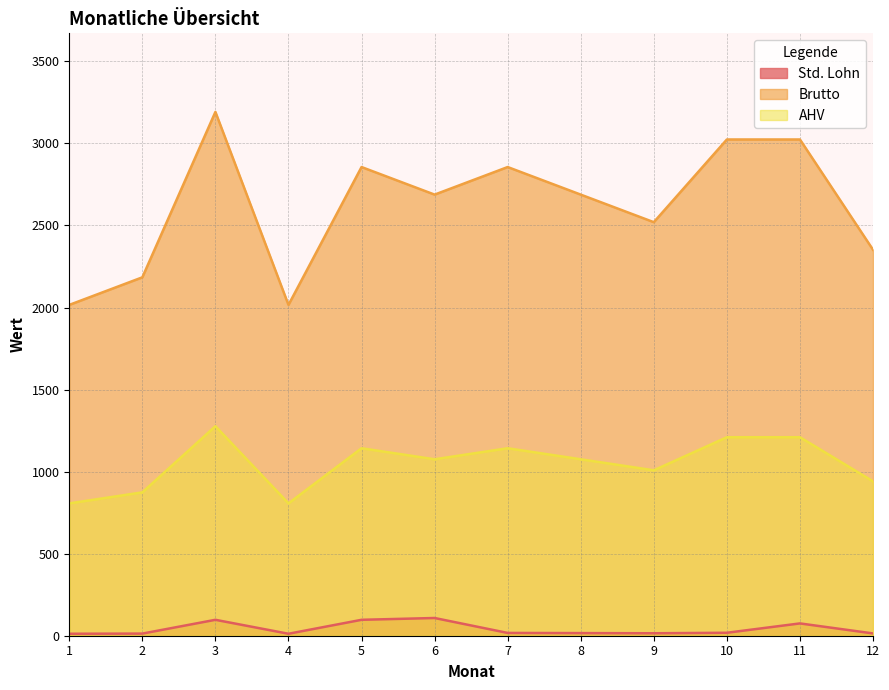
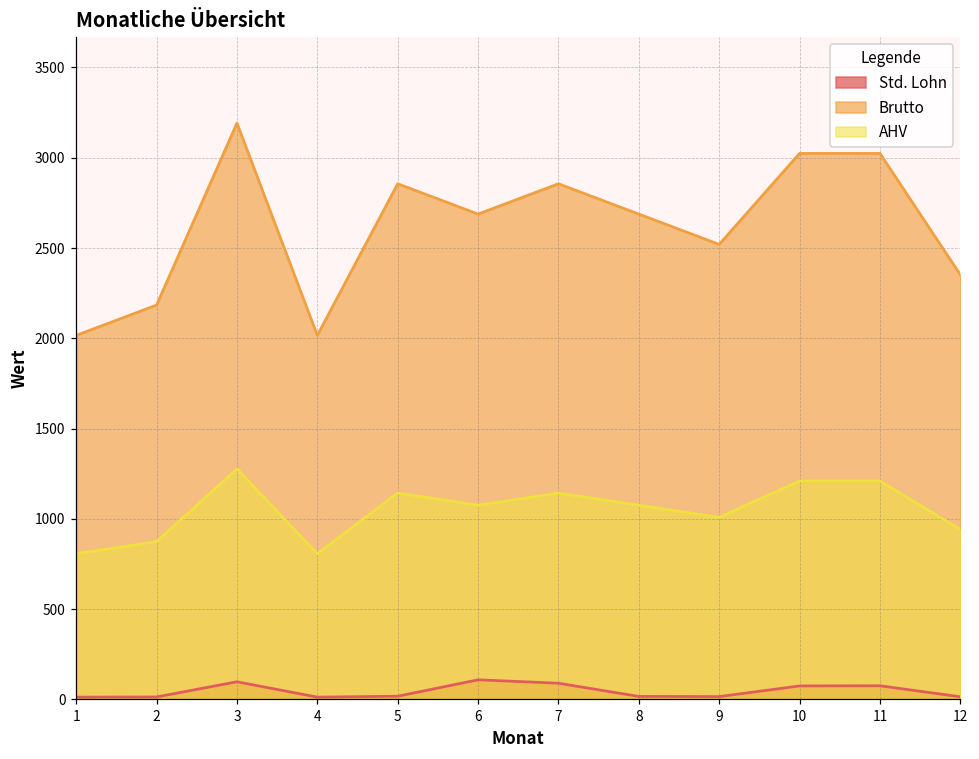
  {
    "Std. Lohn": {
      "1": 10,
      "2": 10,
      "3": 100,
      "4": 10,
-     "5": 100,
+     "5": 20,
      "6": 110,
-     "7": 20,
+     "7": 90,
      "8": 20,
      "9": 20,
-     "10": 20,
+     "10": 70,
      "11": 80,
      "12": 10
    },
    "Brutto": {
      "1": 2020,
      "2": 2180,
      "3": 3190,
      "4": 2020,
      "5": 2860,
      "6": 2690,
      "7": 2860,
      "8": 2690,
      "9": 2520,
      "10": 3020,
      "11": 3020,
      "12": 2350
    },
    "AHV": {
      "1": 810,
      "2": 870,
      "3": 1280,
      "4": 810,
      "5": 1140,
      "6": 1080,
      "7": 1140,
      "8": 1080,
      "9": 1010,
      "10": 1210,
      "11": 1210,
      "12": 940
    }
  }
